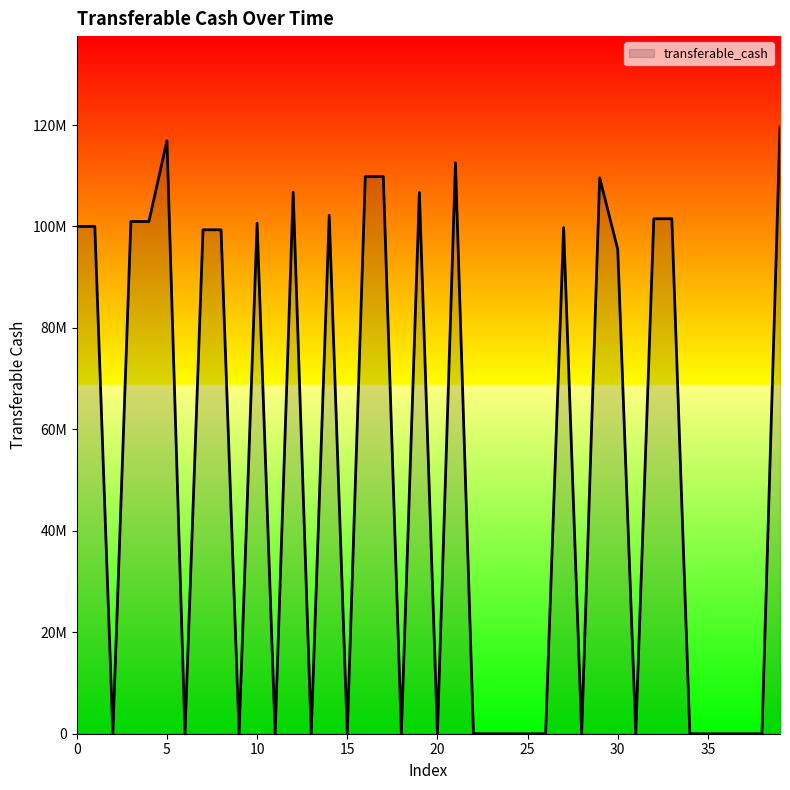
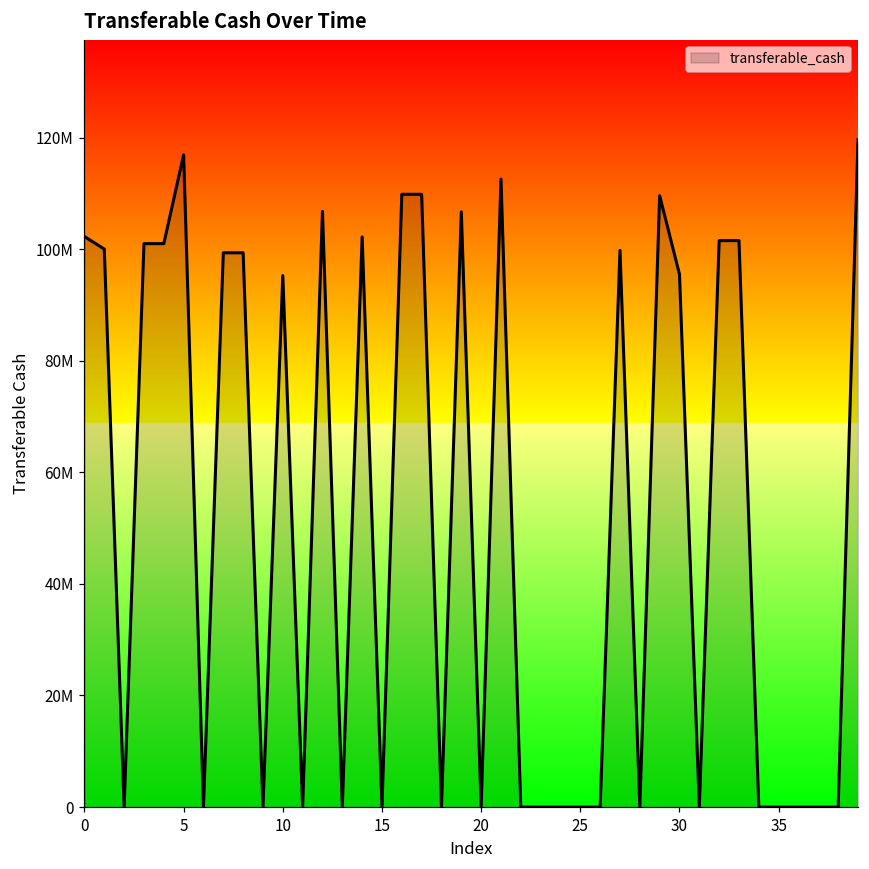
  {
-   "0": 100000000,
+   "0": 102000000,
    "5": 117000000,
-   "10": 101000000,
+   "10": 95000000,
    "15": 0,
    "20": 0,
    "25": 0,
    "30": 95000000,
    "35": 0
  }
